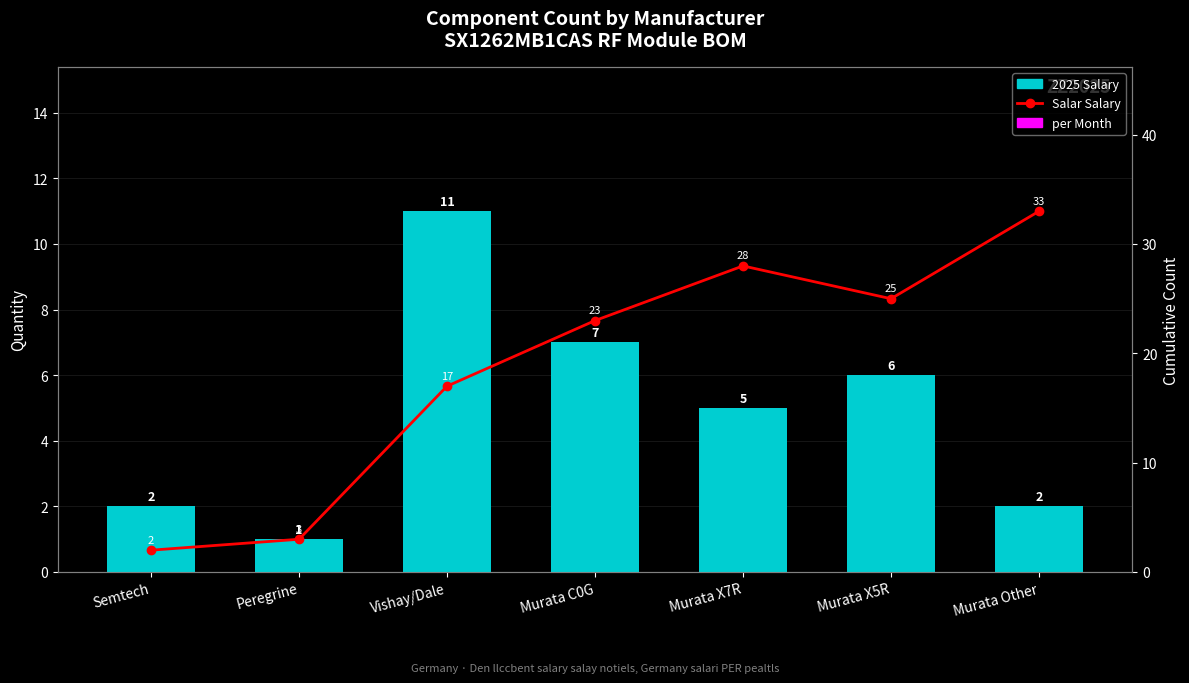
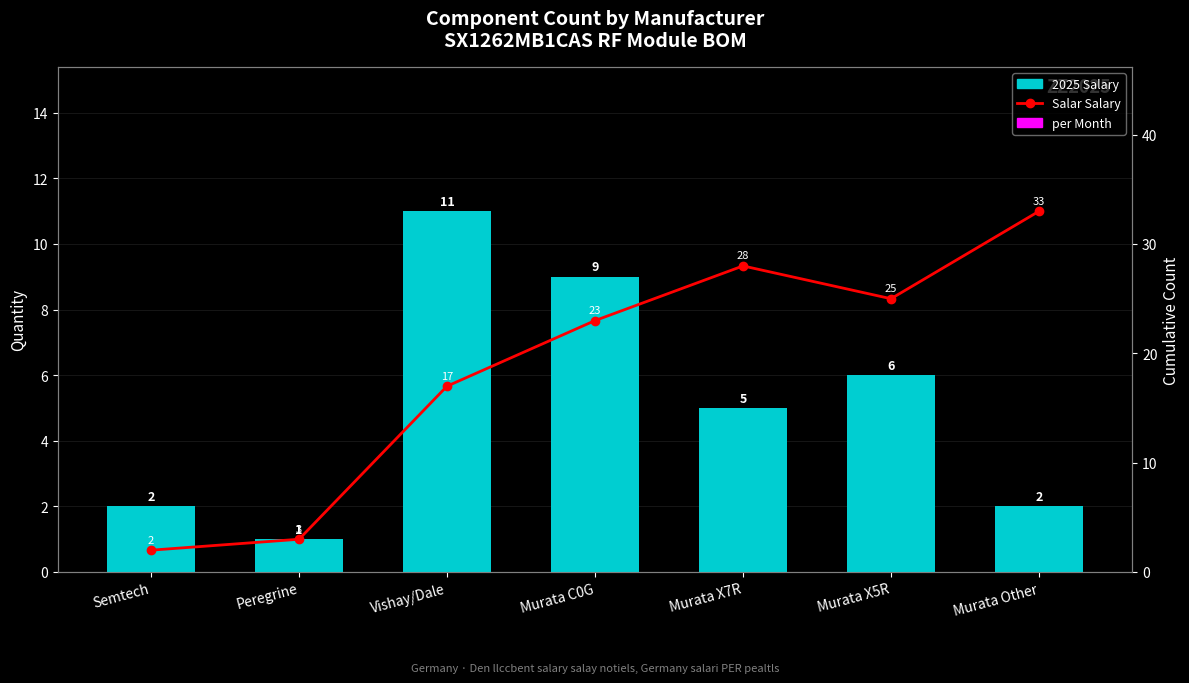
  {
    "2025 Salary": {
      "Semtech": 2,
      "Vishay/Dale": 11,
-     "Murata C0G": 7,
+     "Murata C0G": 9,
      "Murata X7R": 5,
      "Murata X5R": 6,
      "Murata Other": 2
    },
    "Salar Salary": {
      "Vishay/Dale": 17,
      "Murata C0G": 23,
      "Murata X7R": 28,
      "Murata X5R": 25,
      "Murata Other": 33
    }
  }
